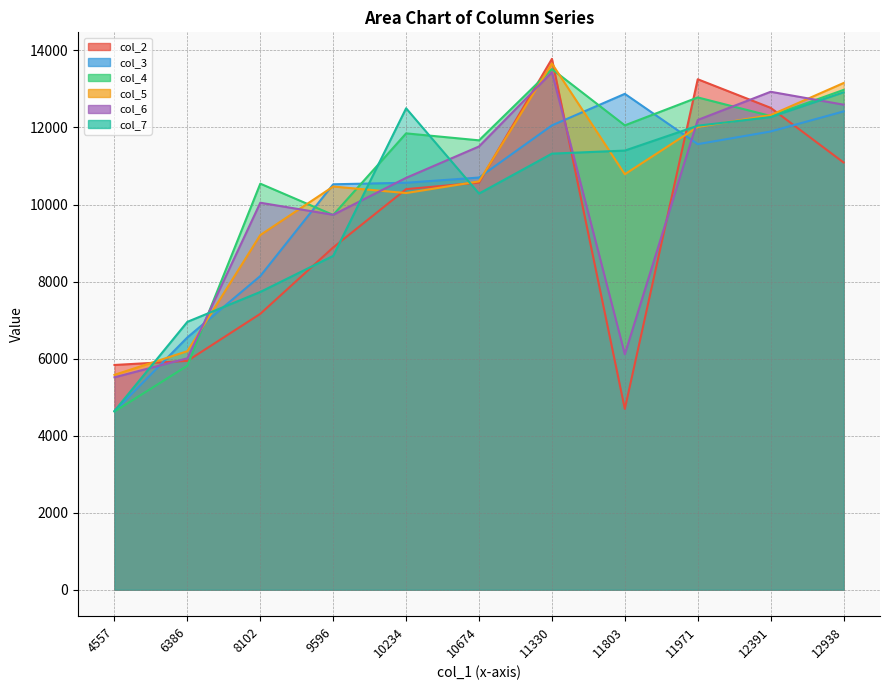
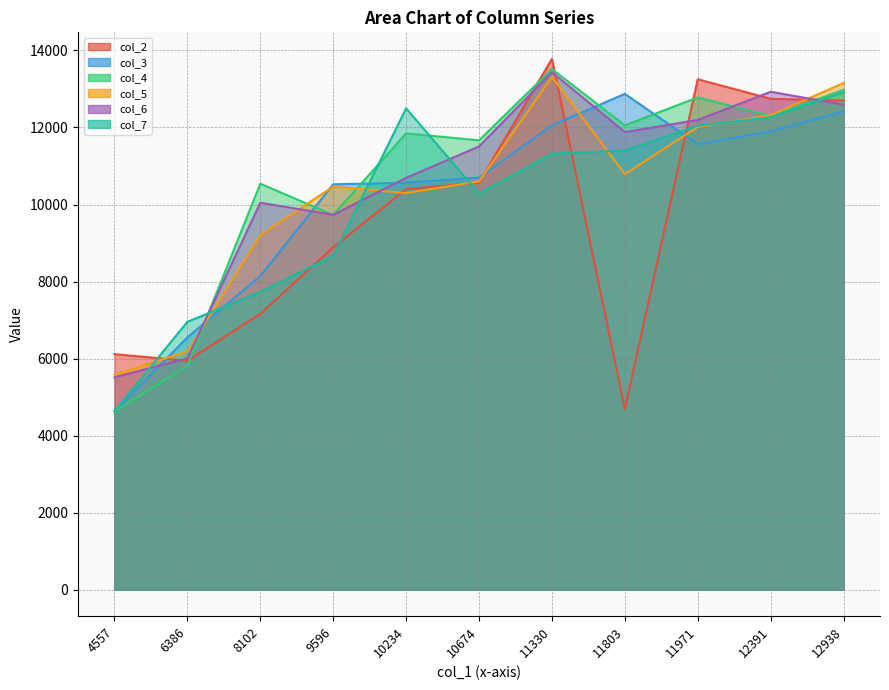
  {
    "col_2": {
-     "4557": 5800,
+     "4557": 6100,
      "6386": 5900,
      "8102": 7200,
      "9596": 8900,
      "10234": 10400,
      "11330": 13800,
      "11803": 4700,
      "11971": 13300,
-     "12391": 12500,
-     "12938": 11100
+     "12391": 12700,
+     "12938": 12700
    },
    "col_5": {
      "6386": 6200,
      "8102": 9200,
      "10234": 10300,
-     "11330": 13700,
+     "11330": 13300,
      "11803": 10800,
      "12938": 13200
    },
    "col_6": {
      "6386": 6000,
      "8102": 10000,
      "10234": 10700,
      "10674": 11500,
      "11330": 13400,
-     "11803": 6100,
+     "11803": 11900,
      "11971": 12200,
      "12391": 12900,
      "12938": 12600
    }
  }
